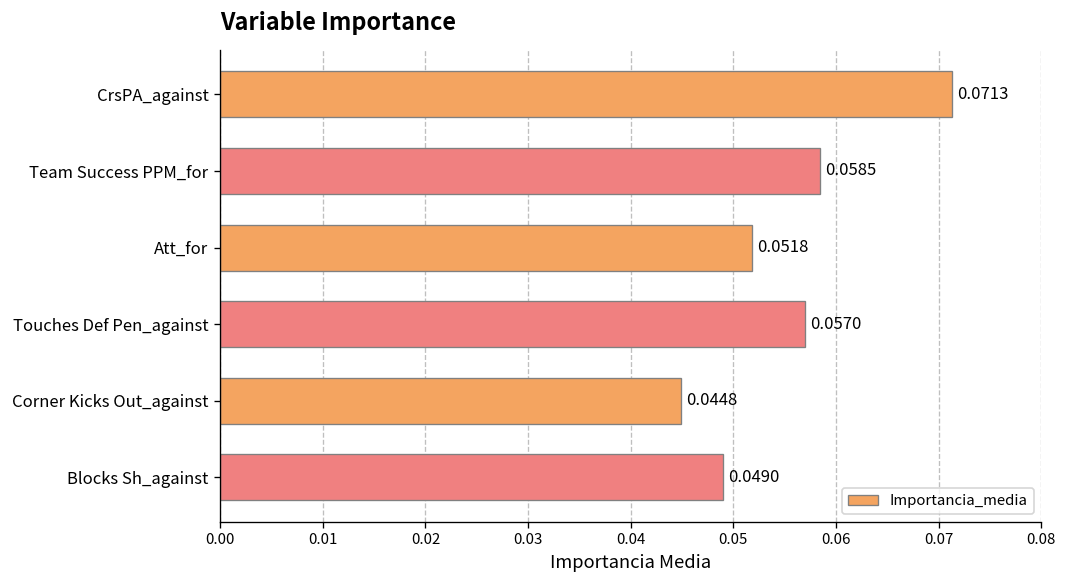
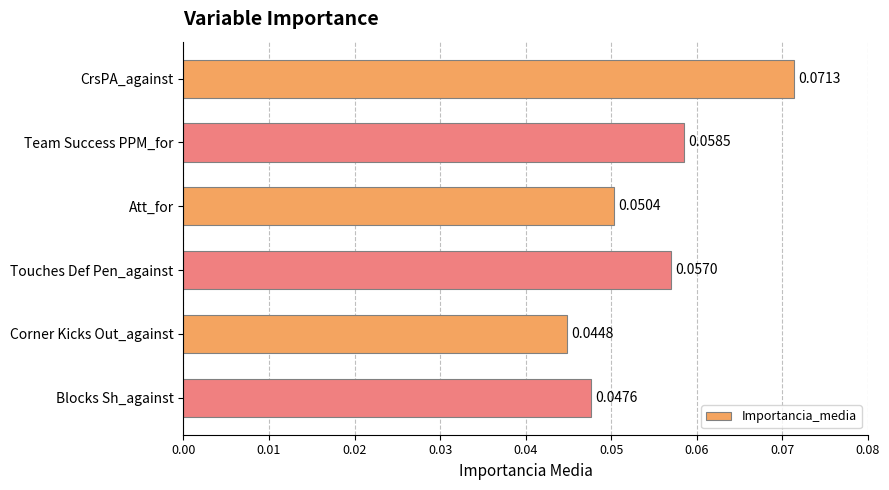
  {
    "CrsPA_against": 0.0713,
    "Team Success PPM_for": 0.0585,
-   "Att_for": 0.0518,
+   "Att_for": 0.0504,
    "Touches Def Pen_against": 0.0570,
    "Corner Kicks Out_against": 0.0448,
-   "Blocks Sh_against": 0.0490
+   "Blocks Sh_against": 0.0476
  }
